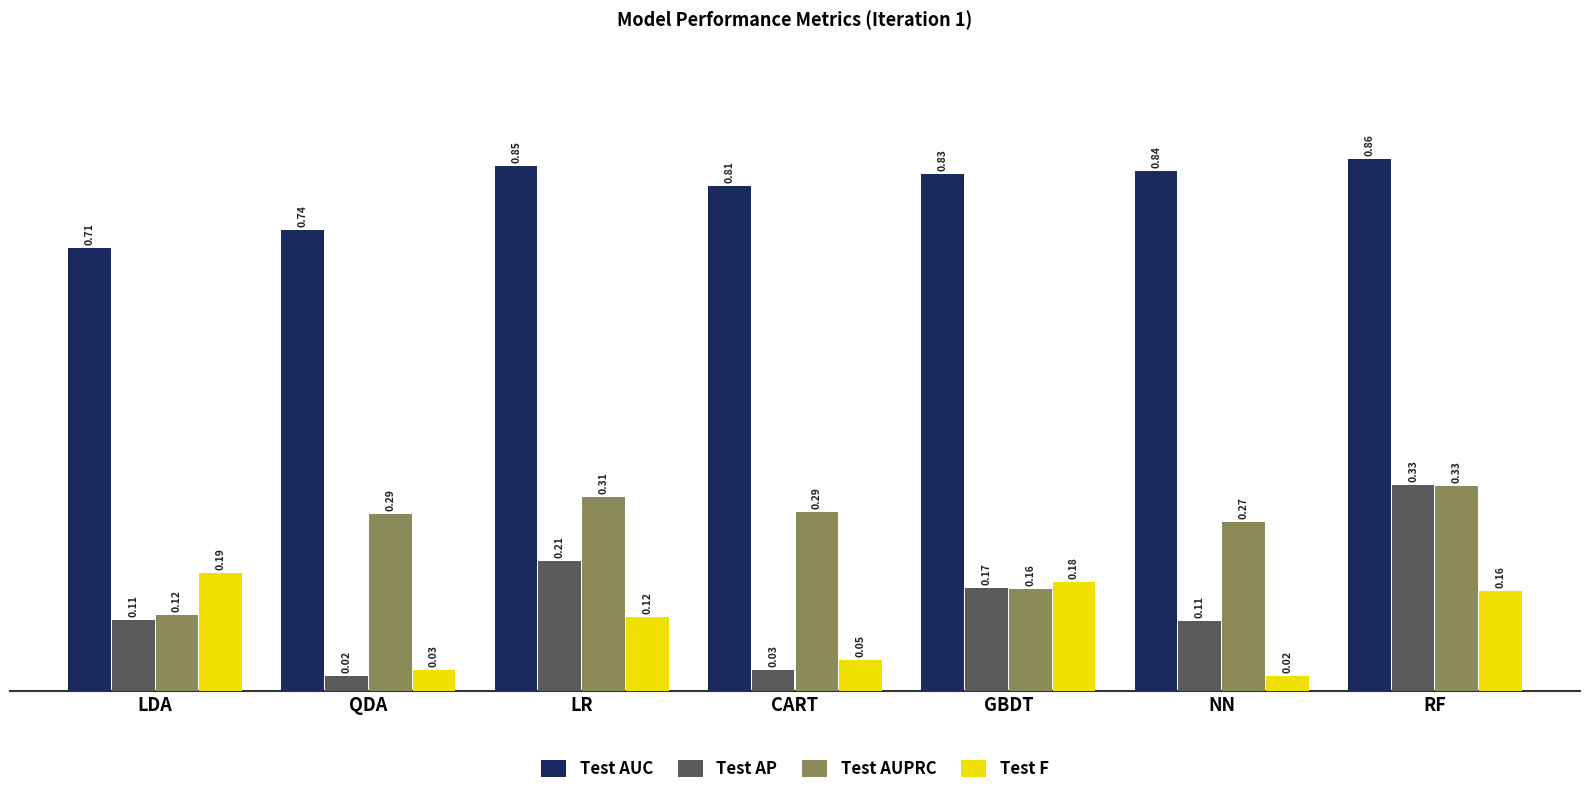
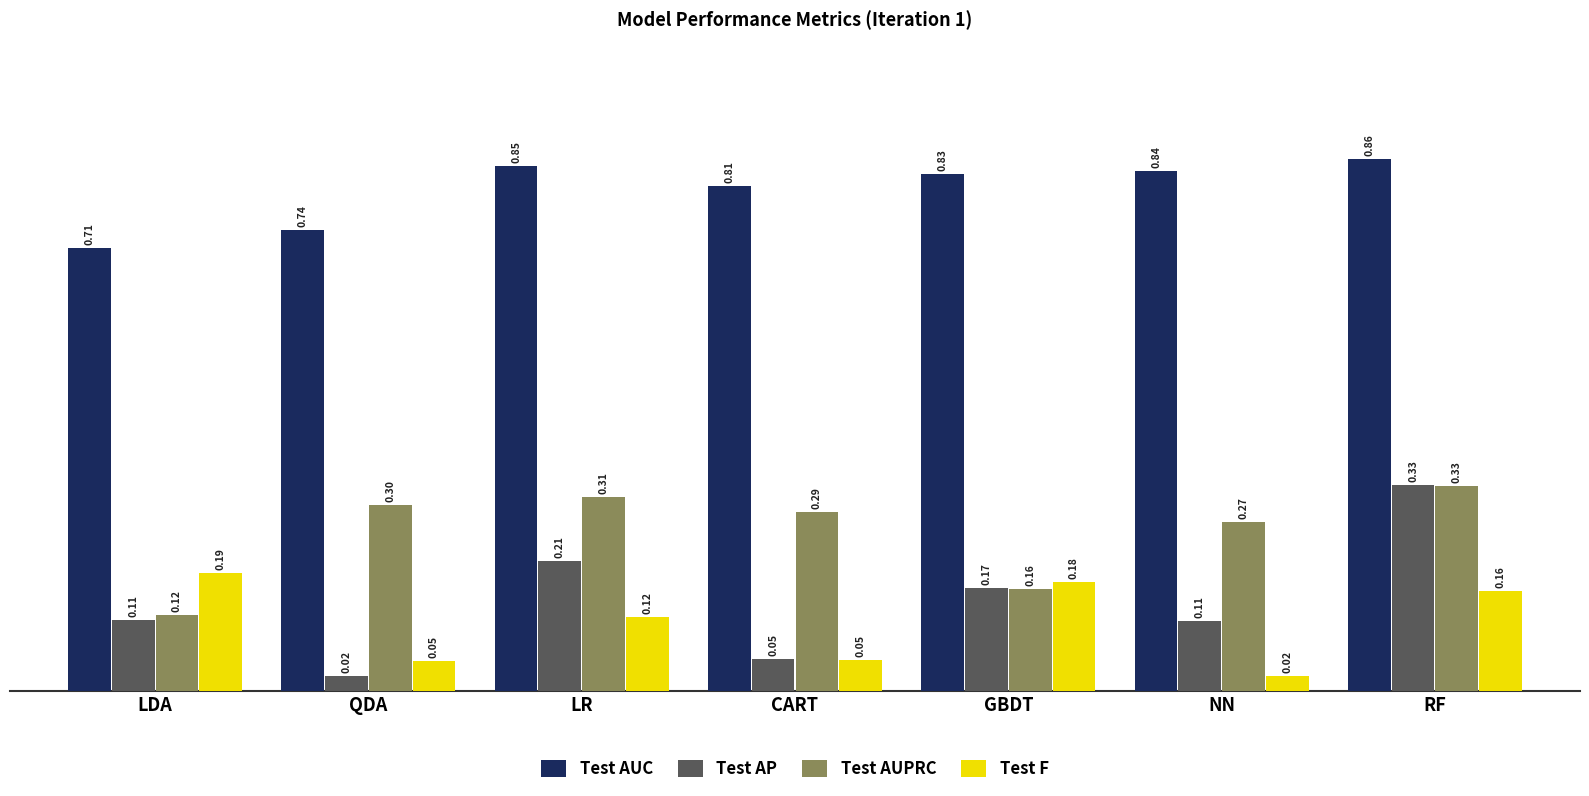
  {
    "Test AUC": {
      "LDA": 0.71,
      "QDA": 0.74,
      "LR": 0.85,
      "CART": 0.81,
      "GBDT": 0.83,
      "NN": 0.84,
      "RF": 0.86
    },
    "Test AP": {
      "LDA": 0.11,
      "QDA": 0.02,
      "LR": 0.21,
-     "CART": 0.03,
+     "CART": 0.05,
      "GBDT": 0.17,
      "NN": 0.11,
      "RF": 0.33
    },
    "Test AUPRC": {
      "LDA": 0.12,
-     "QDA": 0.29,
+     "QDA": 0.30,
      "LR": 0.31,
      "CART": 0.29,
      "GBDT": 0.16,
      "NN": 0.27,
      "RF": 0.33
    },
    "Test F": {
      "LDA": 0.19,
-     "QDA": 0.03,
+     "QDA": 0.05,
      "LR": 0.12,
      "CART": 0.05,
      "GBDT": 0.18,
      "NN": 0.02,
      "RF": 0.16
    }
  }
